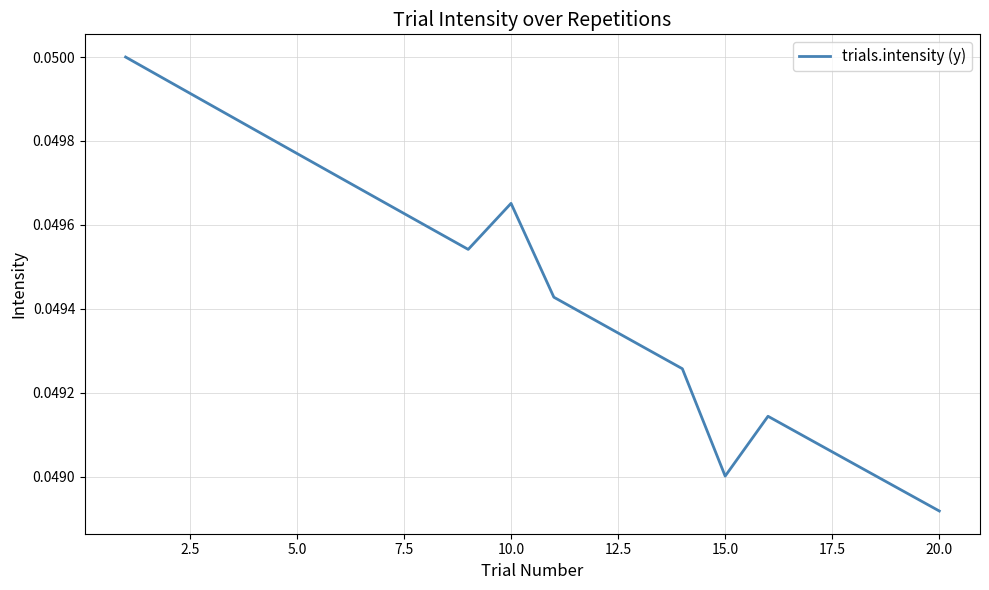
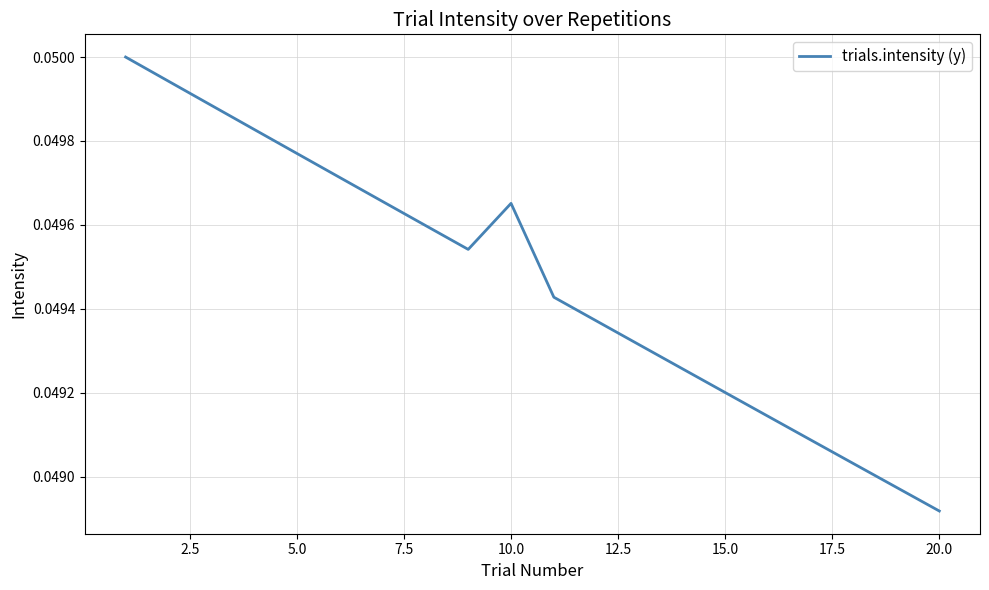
  {
    "5.0": 0.04977,
    "10.0": 0.04965,
-   "15.0": 0.04900,
+   "15.0": 0.04920,
    "20.0": 0.04892
  }
